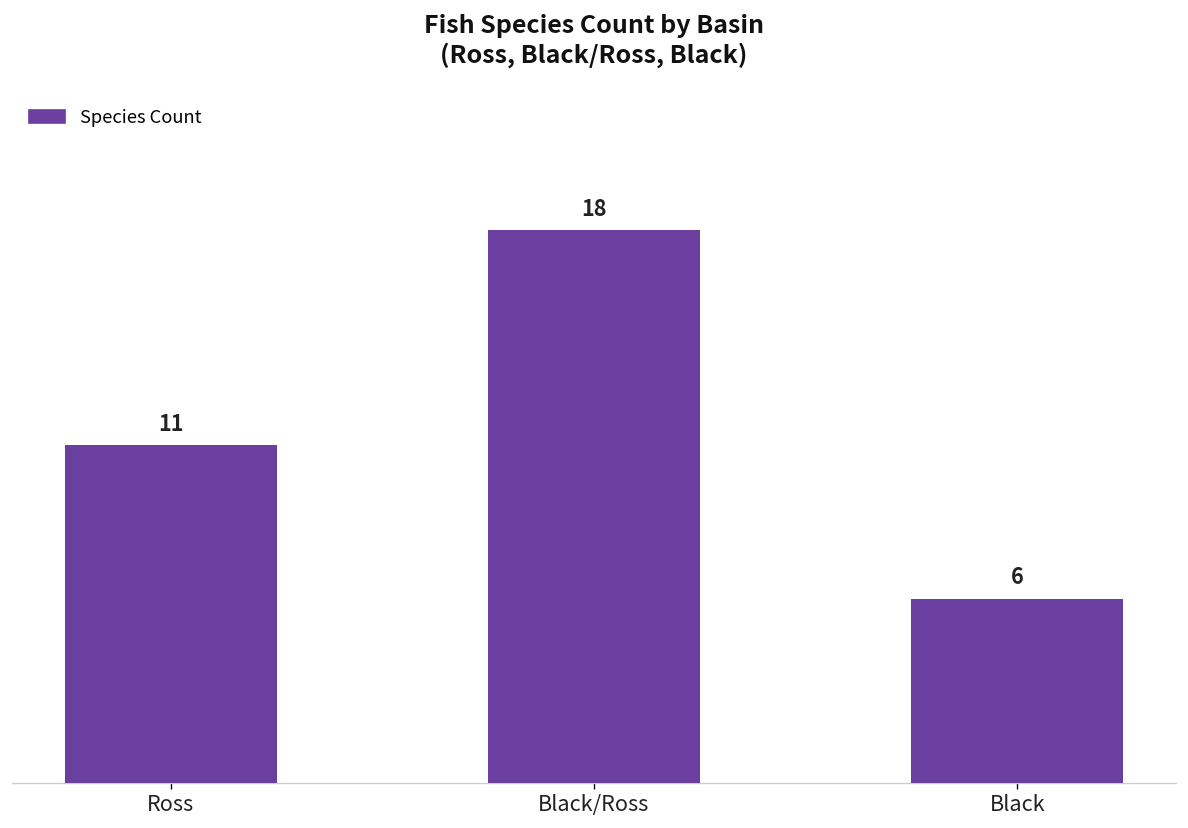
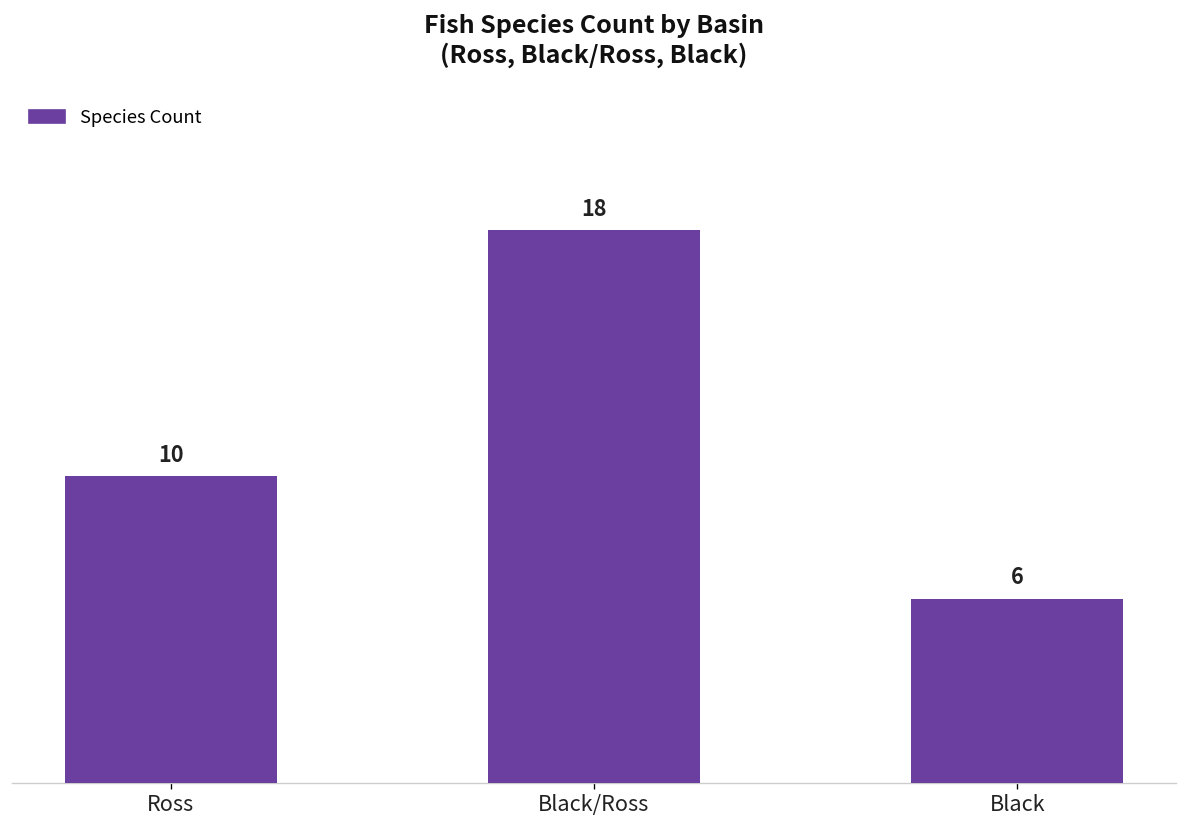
  {
-   "Ross": 11,
+   "Ross": 10,
    "Black/Ross": 18,
    "Black": 6
  }
